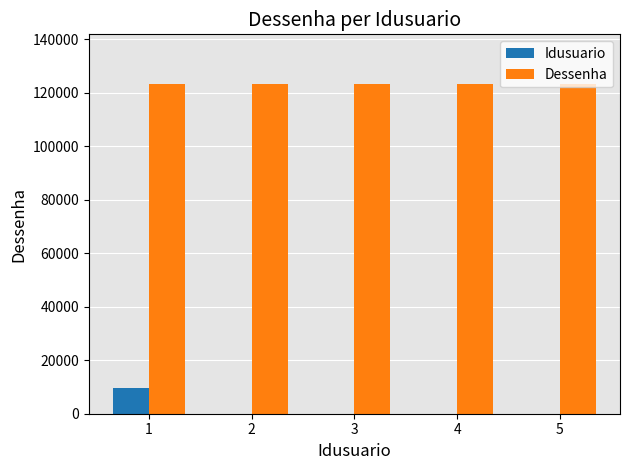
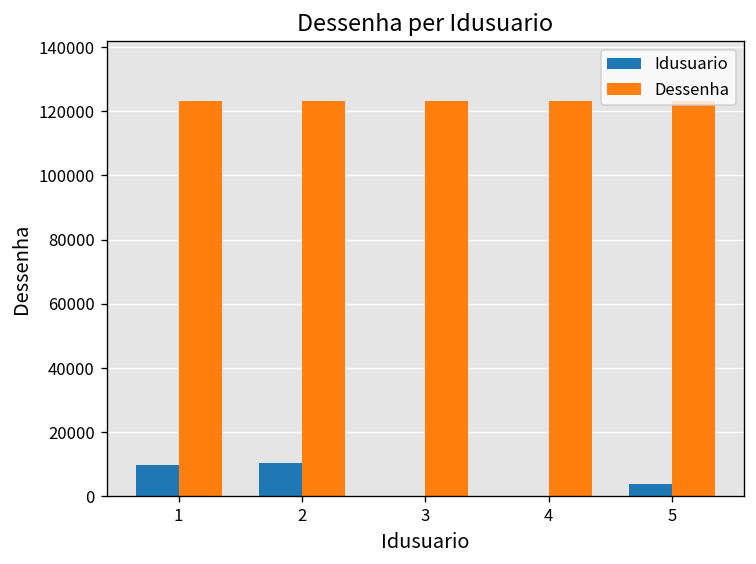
  {
    "Idusuario": {
      "1": 10000,
-     "2": 0,
-     "5": 0
+     "2": 10000,
+     "5": 4000
    },
    "Dessenha": {
      "1": 123000,
      "2": 123000,
      "3": 123000,
      "4": 123000
    }
  }
